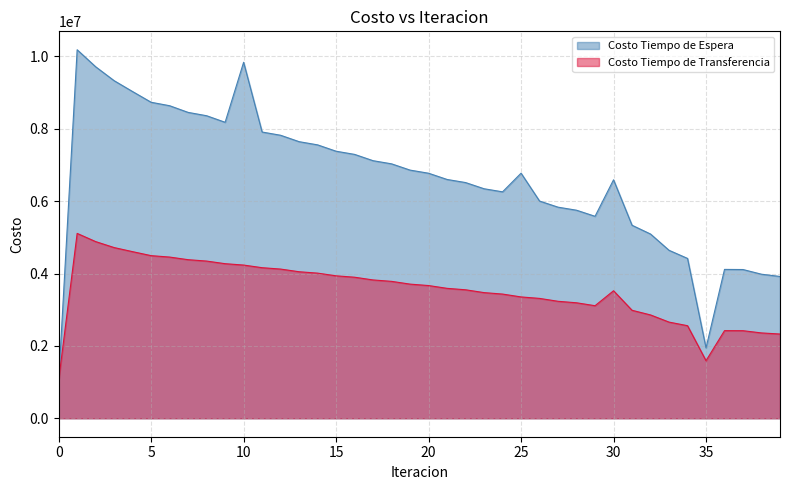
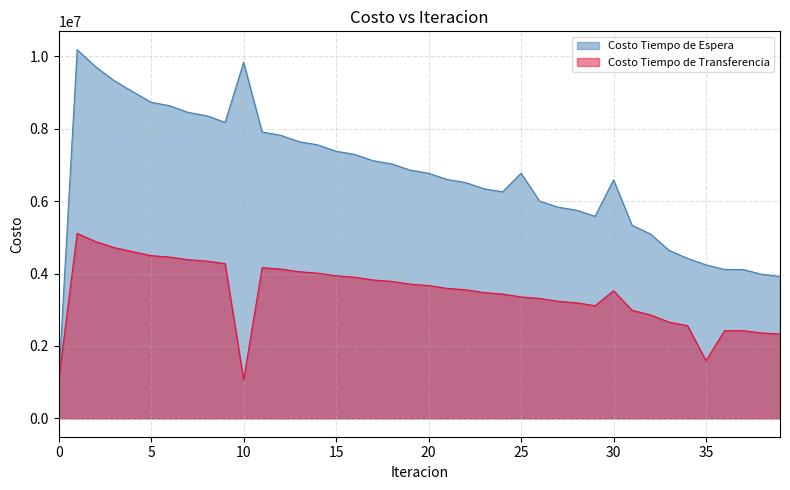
  {
    "Costo Tiempo de Espera": {
      "5": 8700000,
      "10": 9800000,
      "15": 7400000,
      "20": 6800000,
      "25": 6800000,
      "30": 6600000,
-     "35": 1900000
+     "35": 4200000
    },
    "Costo Tiempo de Transferencia": {
      "5": 4500000,
-     "10": 4200000,
+     "10": 1100000,
      "15": 3900000,
      "20": 3700000,
      "25": 3400000,
      "30": 3500000,
      "35": 1600000
    }
  }
